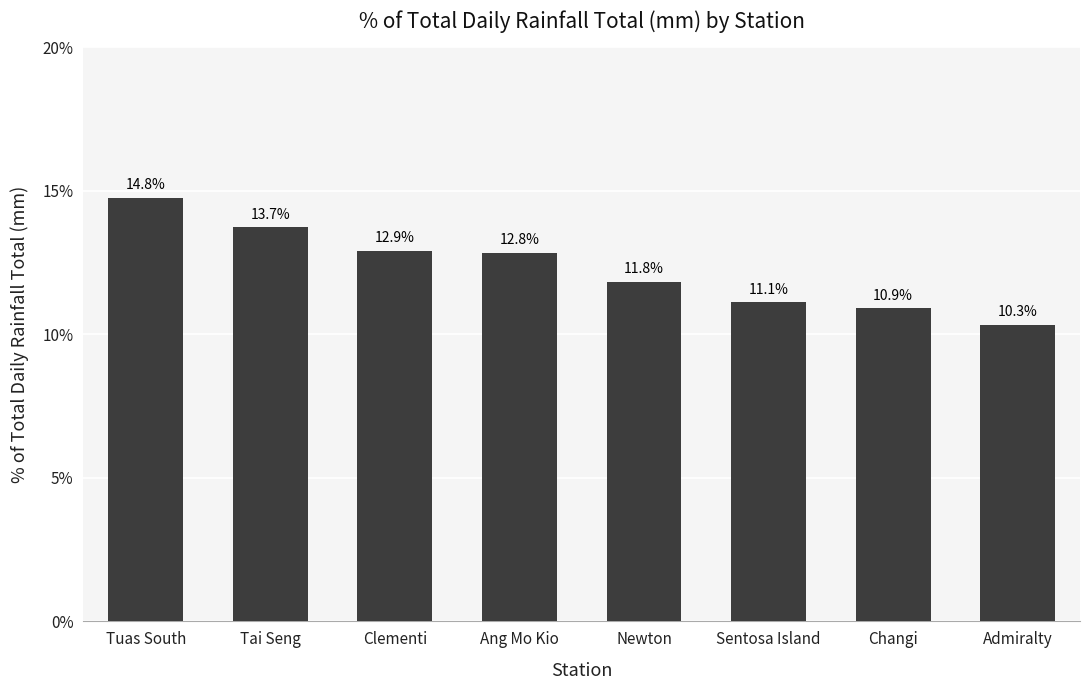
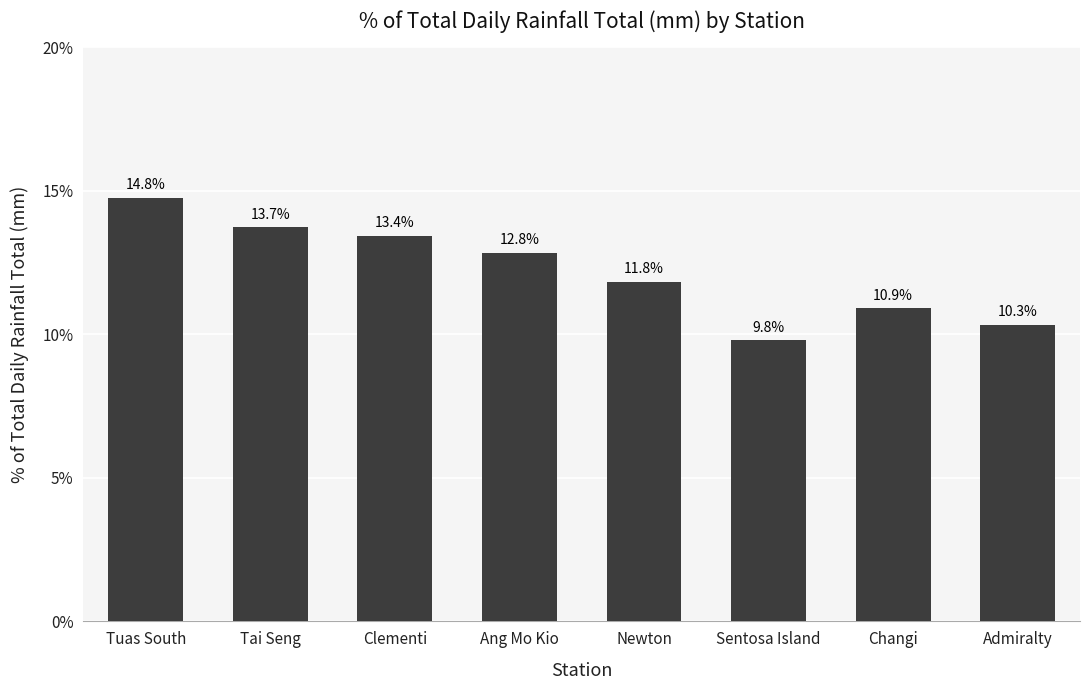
  {
    "Tuas South": "14.8%",
    "Tai Seng": "13.7%",
-   "Clementi": "12.9%",
+   "Clementi": "13.4%",
    "Ang Mo Kio": "12.8%",
    "Newton": "11.8%",
-   "Sentosa Island": "11.1%",
+   "Sentosa Island": "9.8%",
    "Changi": "10.9%",
    "Admiralty": "10.3%"
  }
